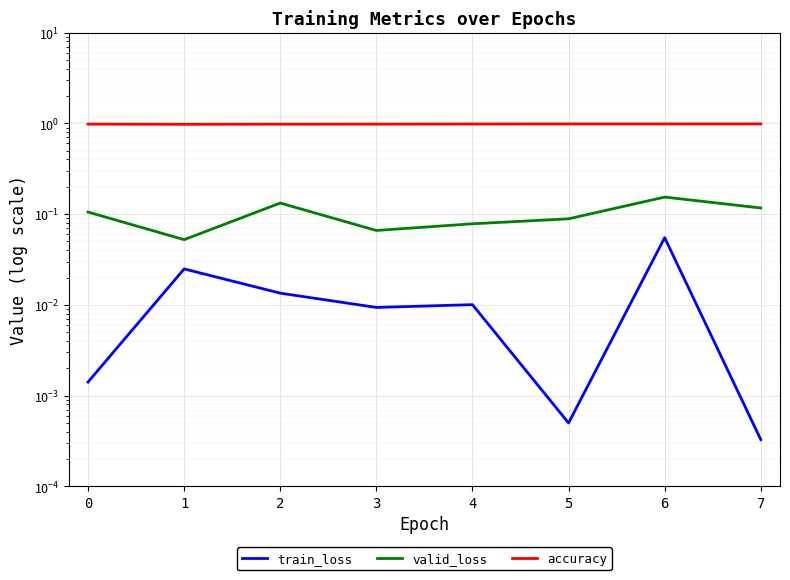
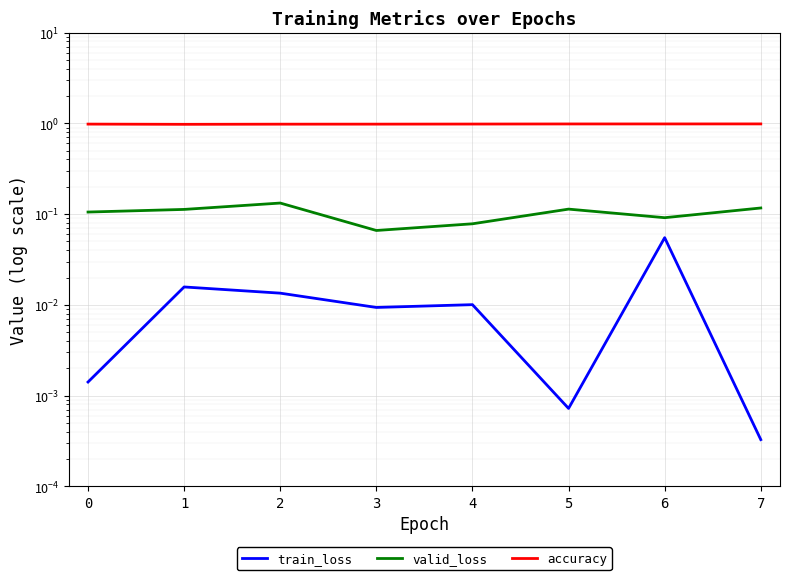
  {
    "train_loss": {
      "0": 0.0014,
-     "1": 0.025,
+     "1": 0.016,
      "2": 0.013,
      "3": 0.009,
      "4": 0.010,
-     "5": 0.0005,
+     "5": 0.0007,
      "6": 0.05,
      "7": 0.00033
    },
    "valid_loss": {
      "0": 0.11,
-     "1": 0.05,
+     "1": 0.11,
      "2": 0.13,
      "3": 0.07,
      "4": 0.08,
-     "5": 0.09,
-     "6": 0.15,
+     "5": 0.11,
+     "6": 0.09,
      "7": 0.12
    },
    "accuracy": {
      "0": 1.0,
      "1": 1.0,
      "2": 1.0,
      "3": 1.0,
      "4": 1.0,
      "5": 1.0,
      "6": 1.0,
      "7": 1.0
    }
  }
